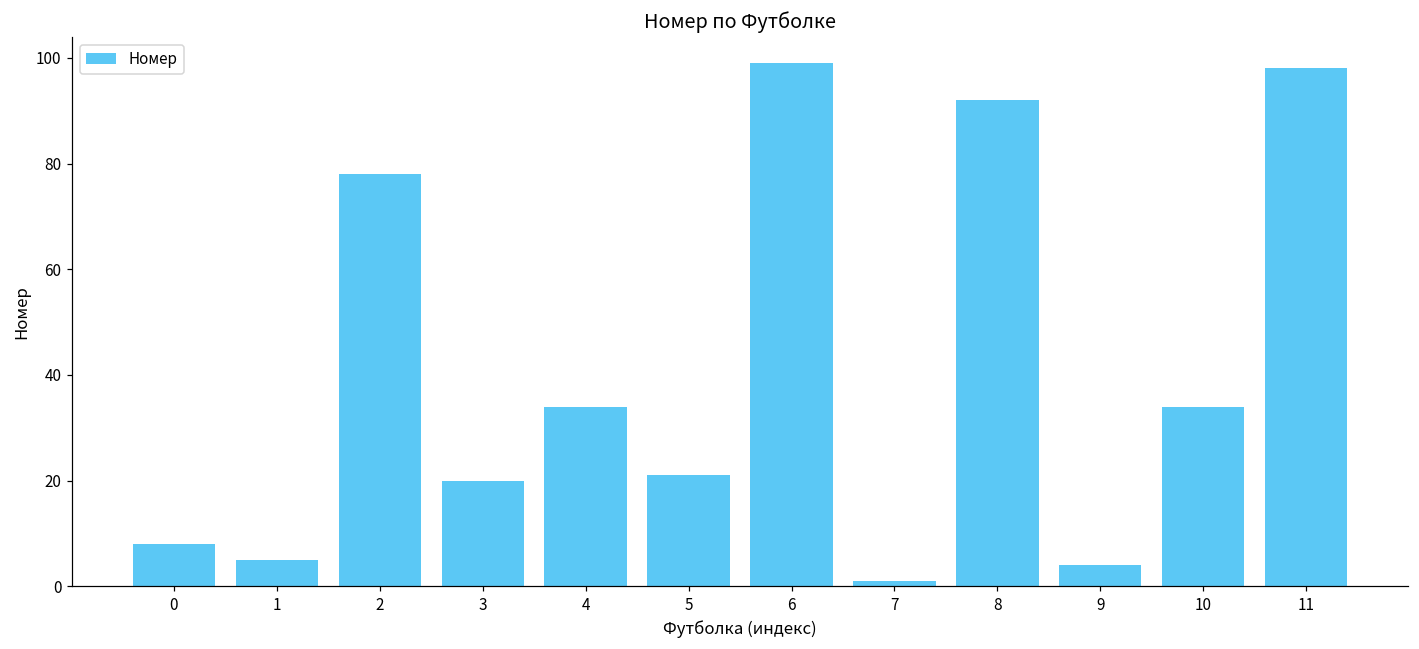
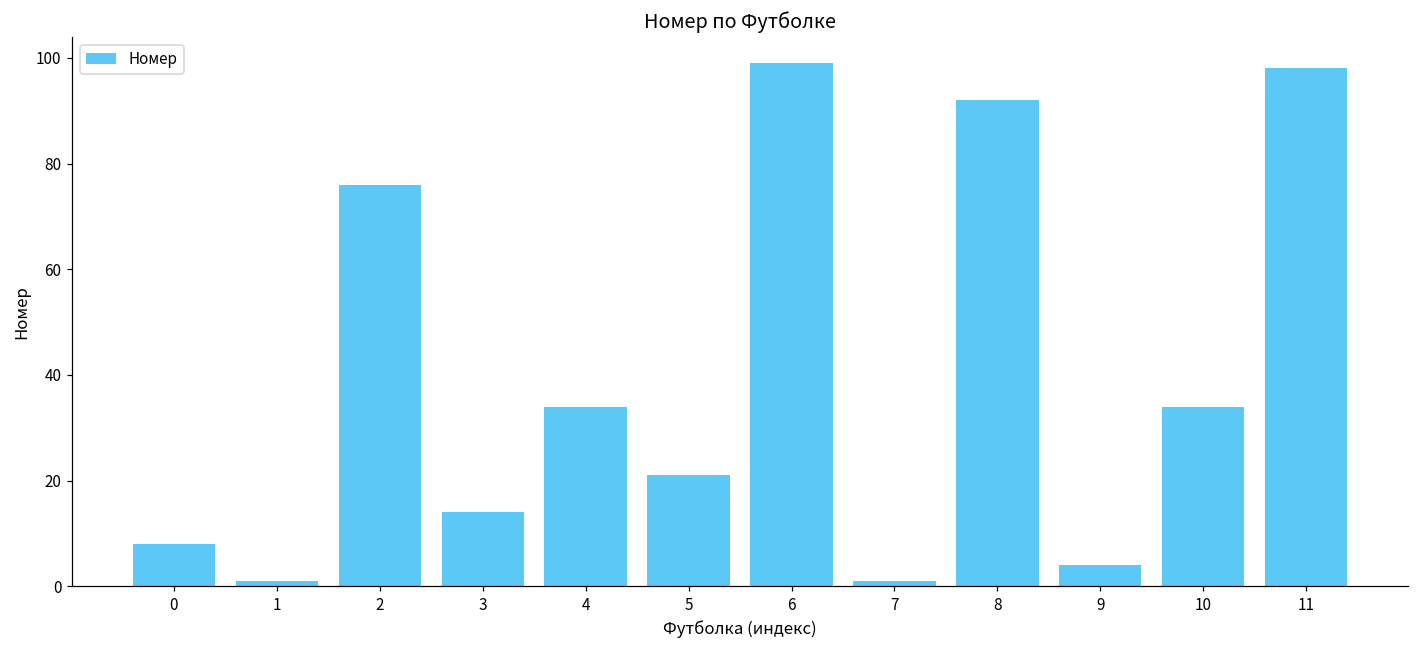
  {
    "0": 8,
-   "1": 5,
-   "2": 78,
-   "3": 20,
+   "1": 1,
+   "2": 76,
+   "3": 14,
    "4": 34,
    "5": 21,
    "6": 99,
    "7": 1,
    "8": 92,
    "9": 4,
    "10": 34,
    "11": 98
  }
